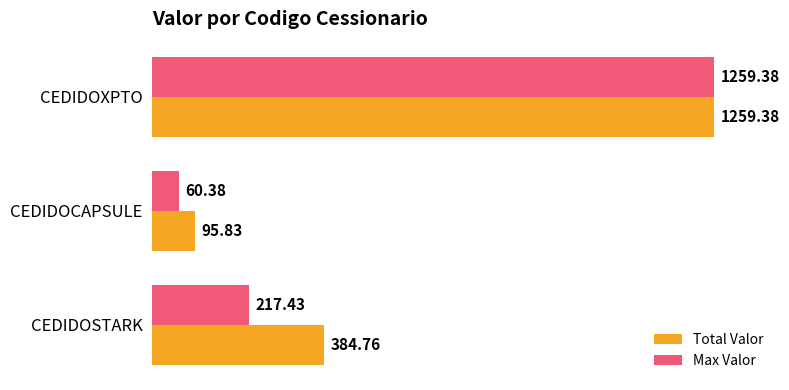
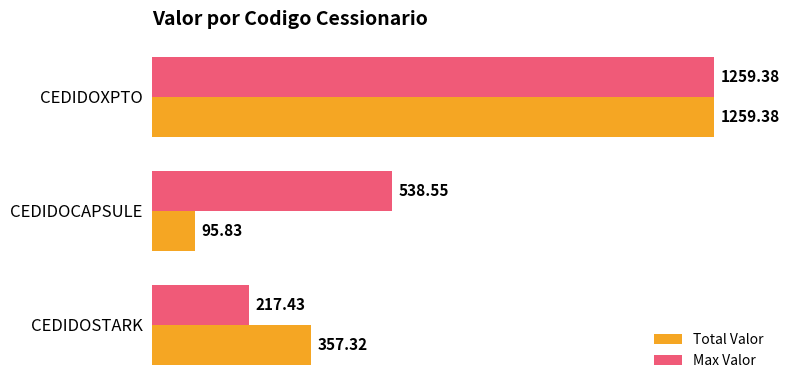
  {
    "Total Valor": {
      "CEDIDOXPTO": 1259.38,
      "CEDIDOCAPSULE": 95.83,
-     "CEDIDOSTARK": 384.76
+     "CEDIDOSTARK": 357.32
    },
    "Max Valor": {
      "CEDIDOXPTO": 1259.38,
-     "CEDIDOCAPSULE": 60.38,
+     "CEDIDOCAPSULE": 538.55,
      "CEDIDOSTARK": 217.43
    }
  }
